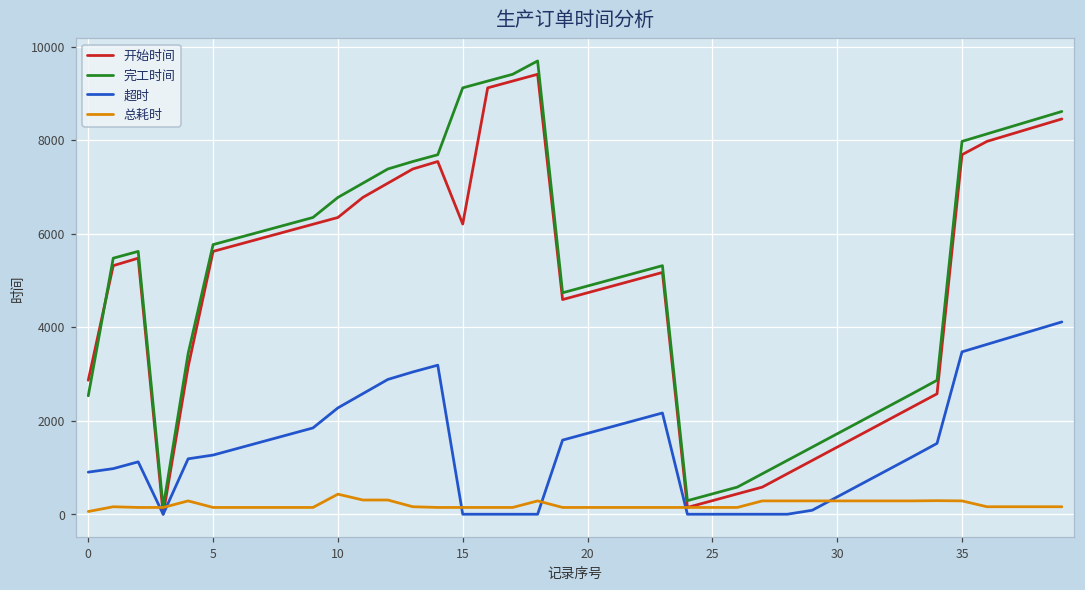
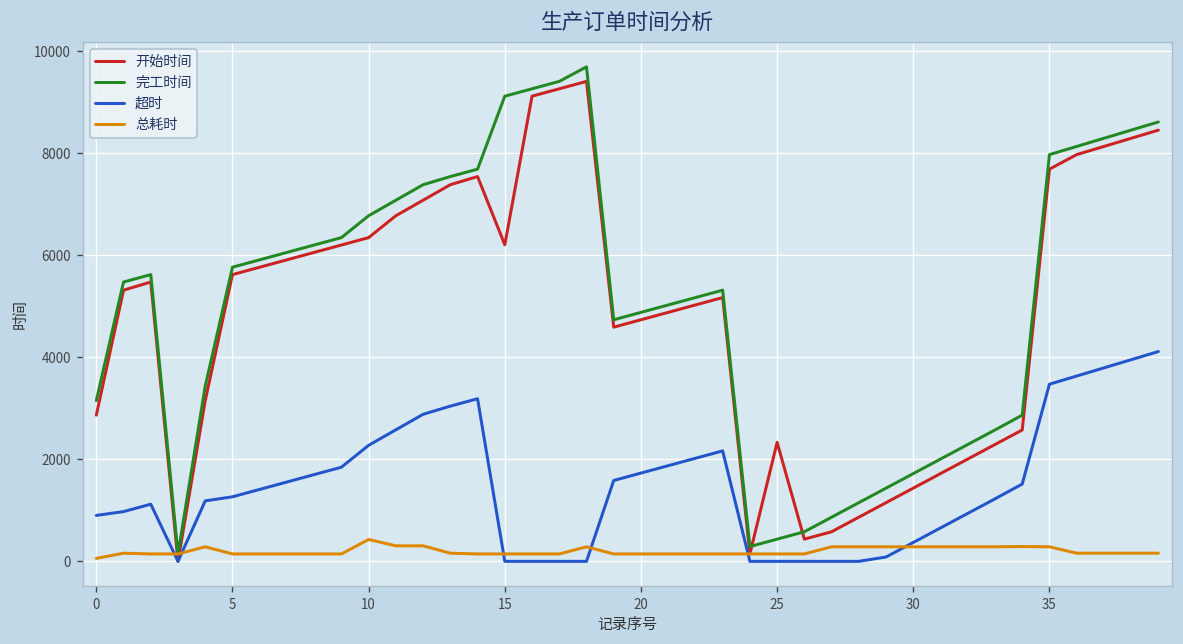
  {
    "开始时间": {
      "0": 2900,
      "5": 5600,
      "10": 6300,
      "15": 6200,
      "20": 4700,
-     "25": 300,
+     "25": 2300,
      "30": 1400,
      "35": 7700
    },
    "完工时间": {
-     "0": 2500,
+     "0": 3200,
      "5": 5800,
      "10": 6800,
      "15": 9100,
      "20": 4900,
      "25": 400,
      "30": 1700,
      "35": 8000
    },
    "超时": {
      "0": 900,
      "5": 1300,
      "10": 2300,
      "15": 0,
      "20": 1700,
      "25": 0,
      "30": 400,
      "35": 3500
    },
    "总耗时": {
      "0": 100,
      "5": 100,
      "10": 400,
      "15": 100,
      "20": 100,
      "25": 100,
      "30": 300,
      "35": 300
    }
  }
